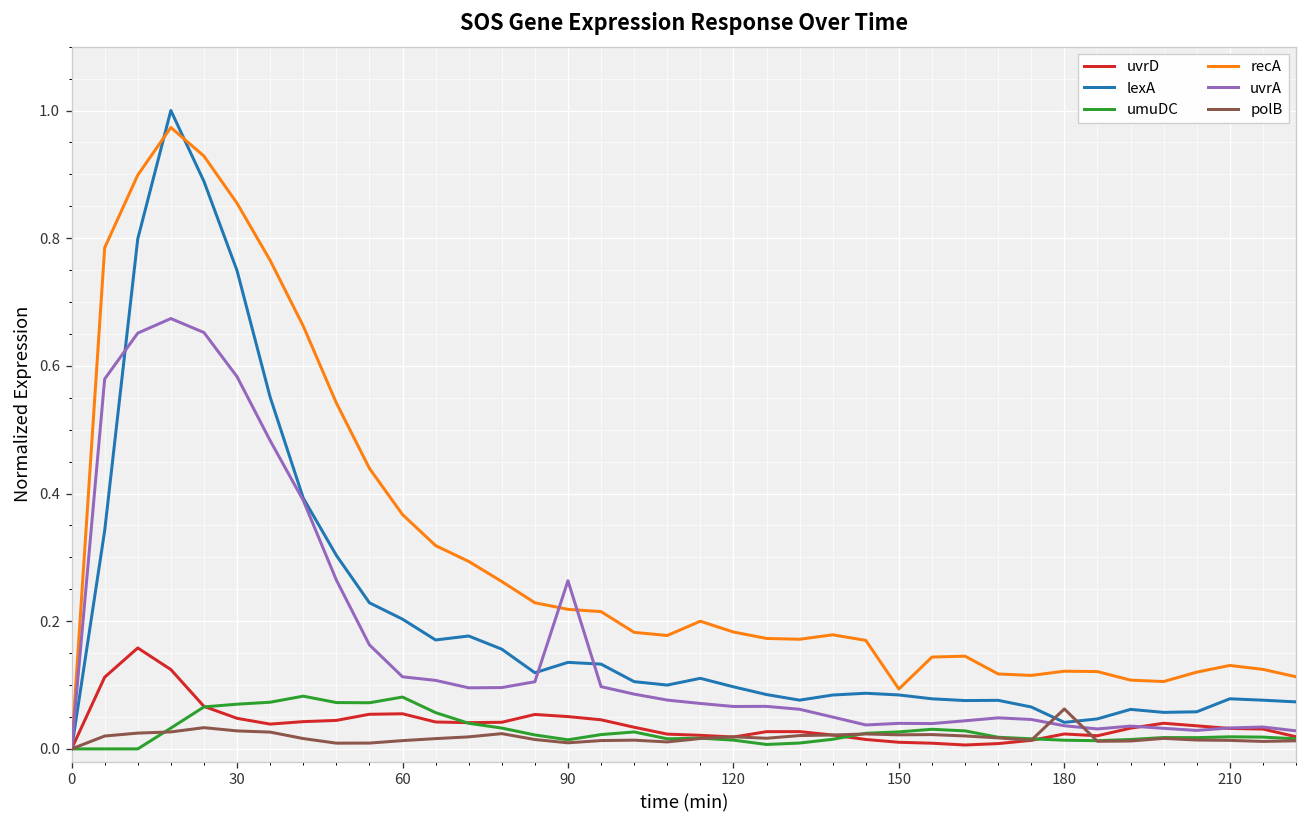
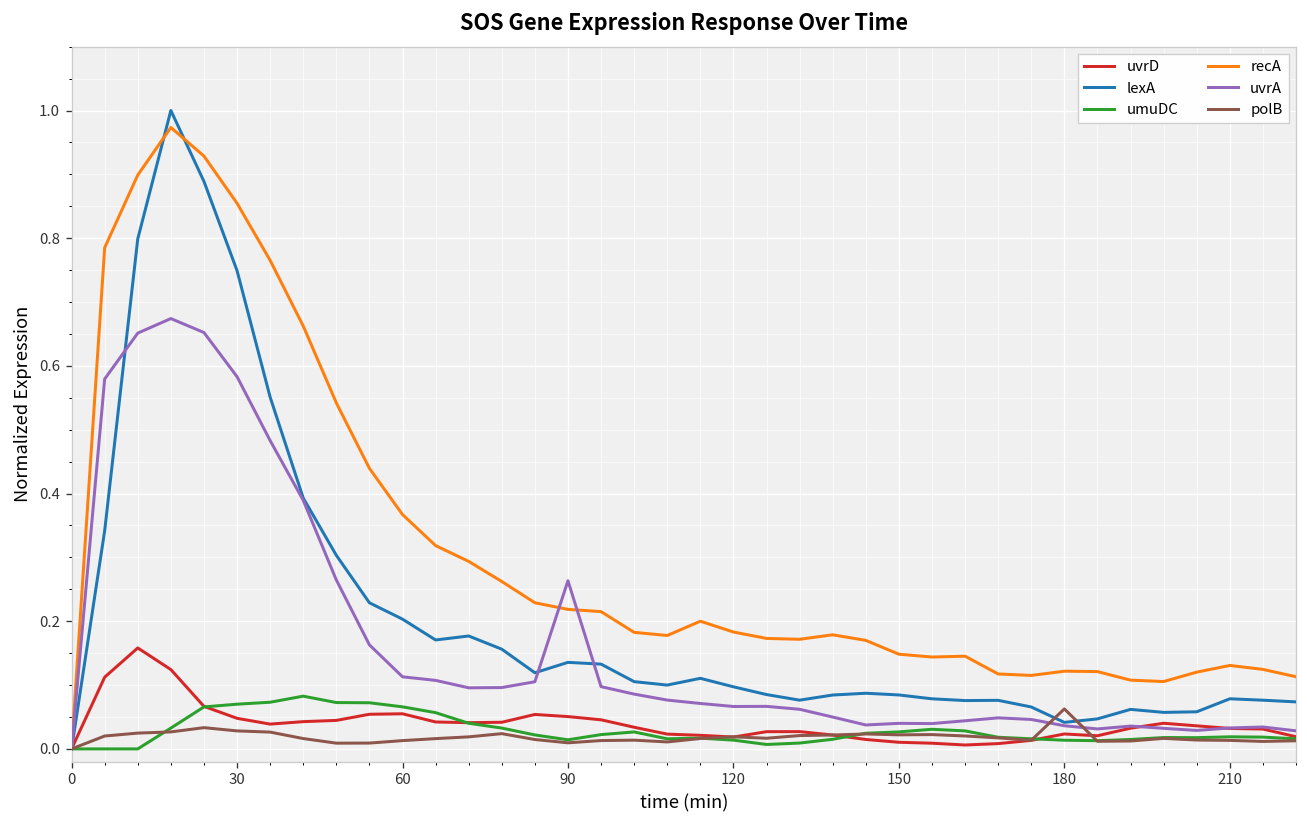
  {
    "uvrD": {
      "30": 0.05,
      "60": 0.06,
      "90": 0.05,
      "150": 0.01,
      "180": 0.02
    },
    "lexA": {
      "30": 0.75,
      "60": 0.20,
      "90": 0.14,
      "120": 0.10,
      "150": 0.08,
      "180": 0.04,
      "210": 0.08
    },
    "umuDC": {
      "30": 0.07,
-     "60": 0.08,
+     "60": 0.07,
      "120": 0.01,
      "180": 0.01,
      "210": 0.02
    },
    "recA": {
      "30": 0.85,
      "60": 0.37,
      "90": 0.22,
      "120": 0.18,
-     "150": 0.09,
+     "150": 0.15,
      "180": 0.12,
      "210": 0.13
    },
    "uvrA": {
      "30": 0.58,
      "60": 0.11,
      "90": 0.26,
      "120": 0.07,
      "150": 0.04,
      "180": 0.04
    },
    "polB": {
      "30": 0.03,
      "60": 0.01,
      "180": 0.06,
      "210": 0.01
    }
  }
